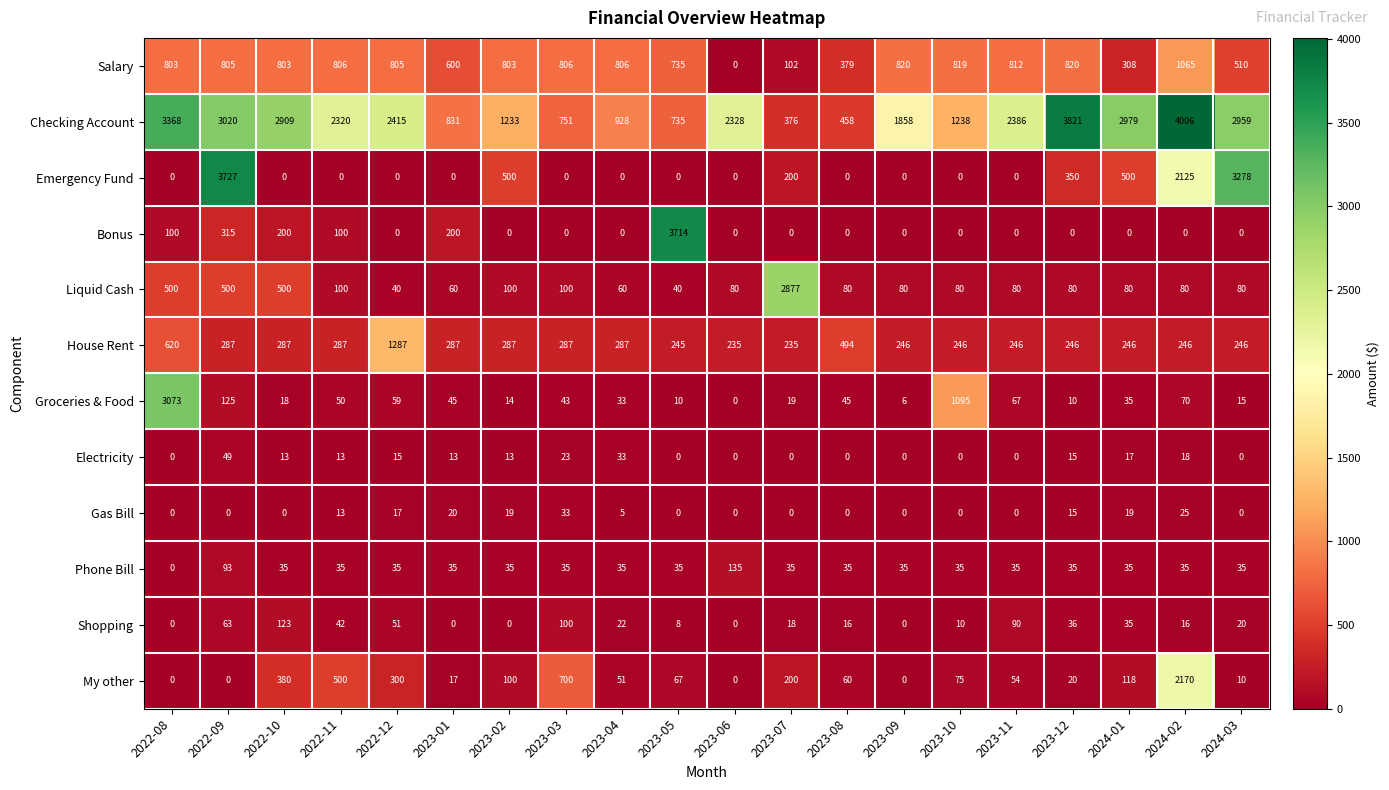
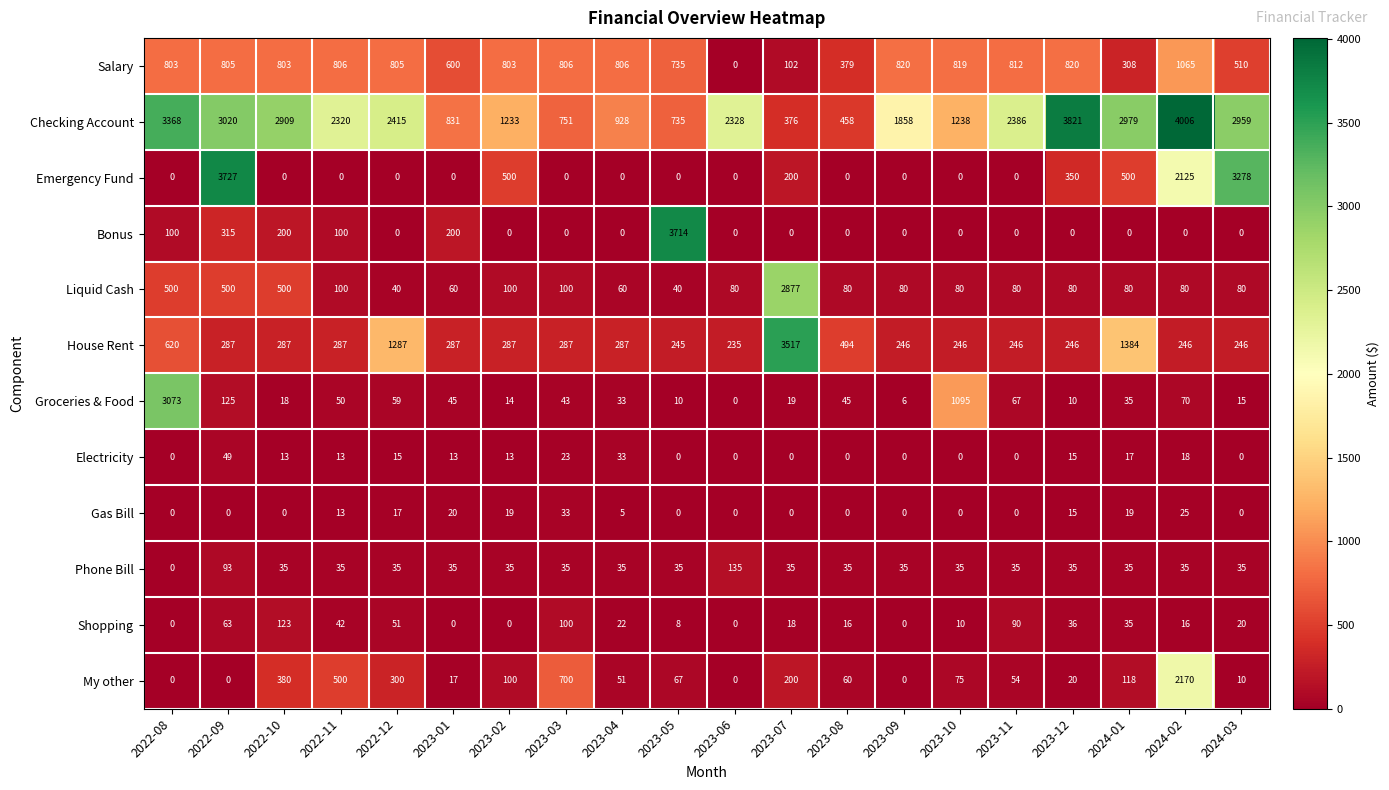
  {
    "House Rent": {
      "2022-08": 620,
      "2022-09": 287,
      "2022-10": 287,
      "2022-11": 287,
      "2022-12": 1287,
      "2023-01": 287,
      "2023-02": 287,
      "2023-03": 287,
      "2023-04": 287,
      "2023-05": 245,
      "2023-06": 235,
-     "2023-07": 235,
+     "2023-07": 3517,
      "2023-08": 494,
      "2023-09": 246,
      "2023-10": 246,
      "2023-11": 246,
      "2023-12": 246,
-     "2024-01": 246,
+     "2024-01": 1384,
      "2024-02": 246,
      "2024-03": 246
    }
  }
